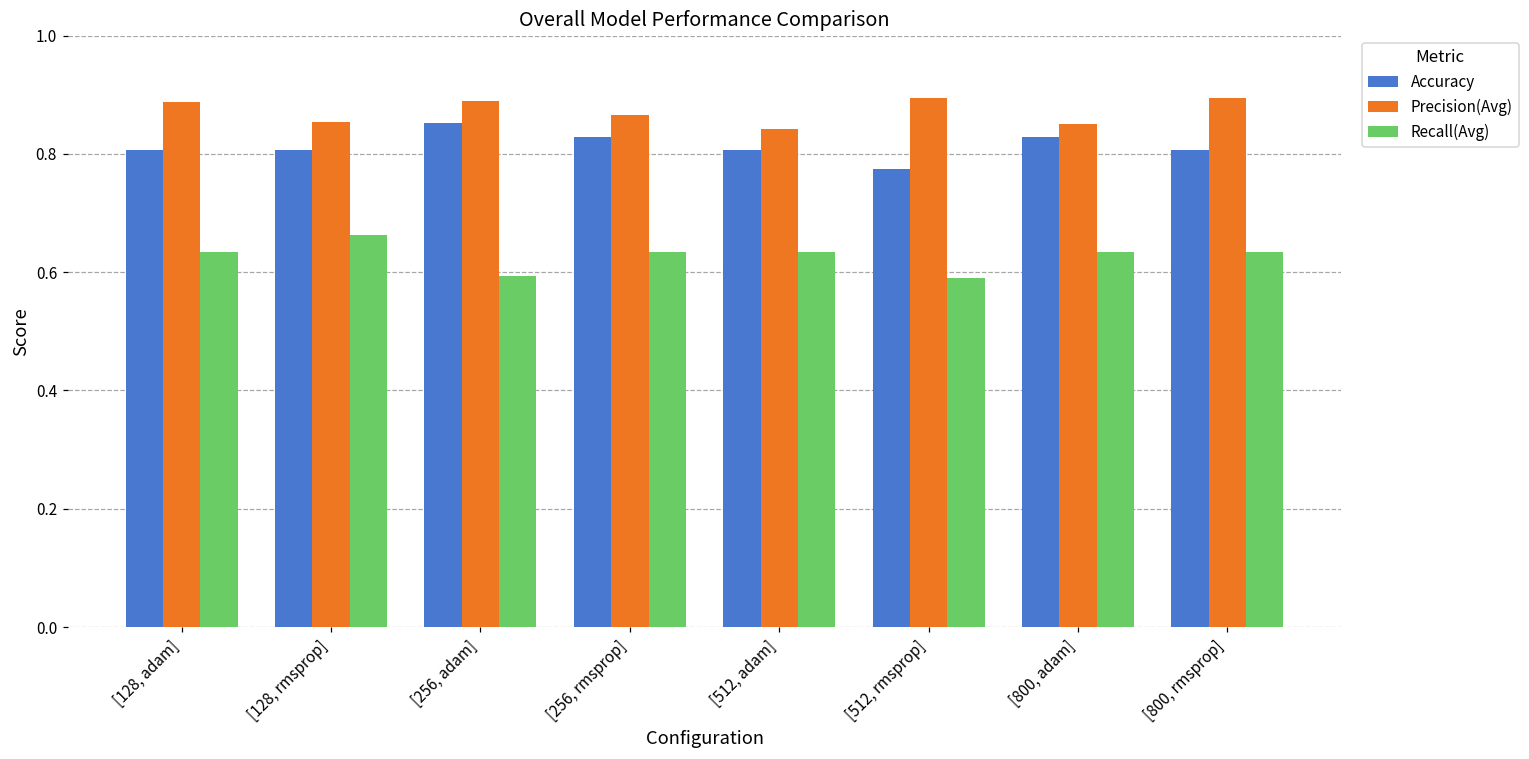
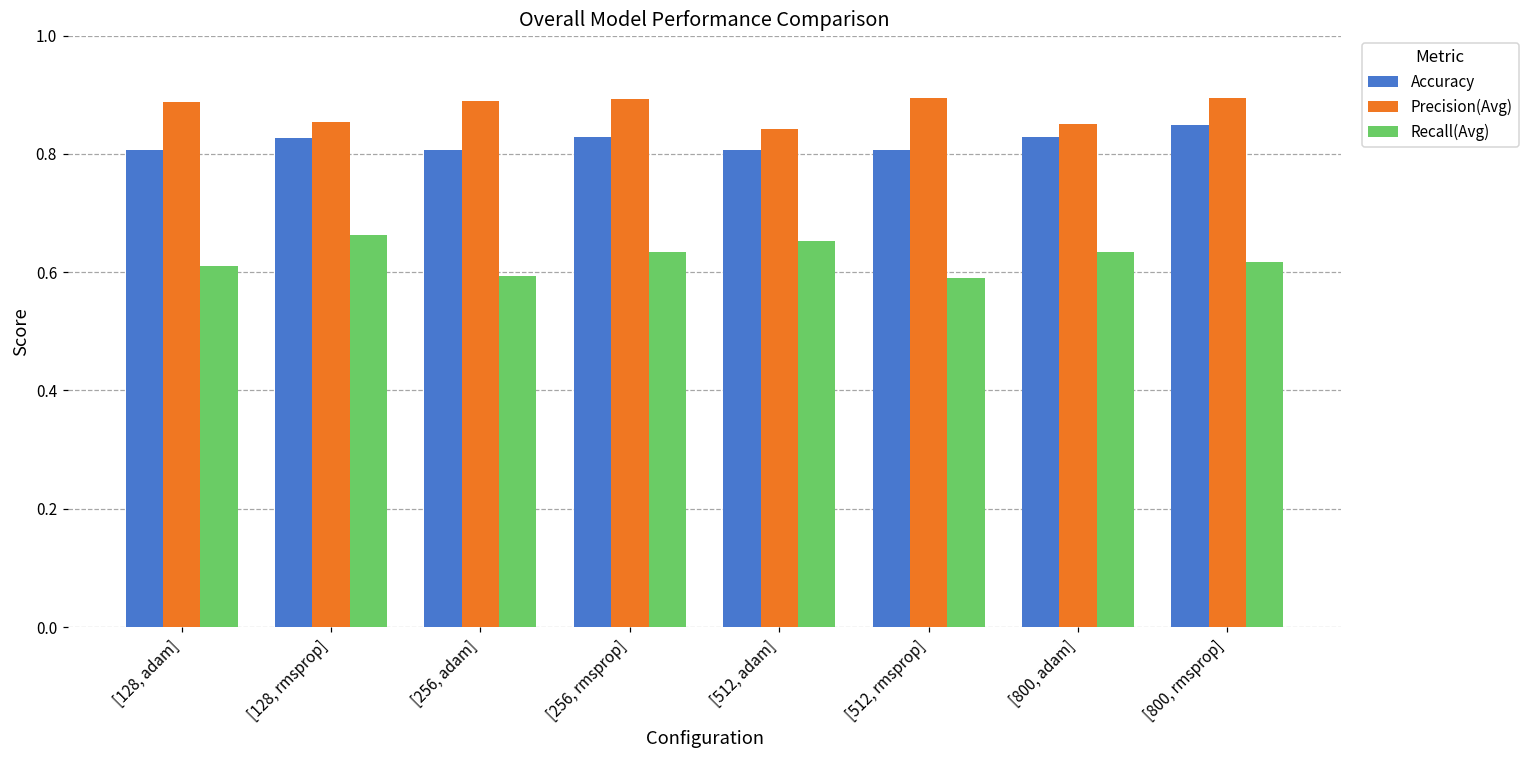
  {
    "Accuracy": {
      "[128, adam]": 0.81,
-     "[128, rmsprop]": 0.81,
-     "[256, adam]": 0.85,
+     "[128, rmsprop]": 0.83,
+     "[256, adam]": 0.81,
      "[256, rmsprop]": 0.83,
      "[512, adam]": 0.81,
-     "[512, rmsprop]": 0.77,
+     "[512, rmsprop]": 0.81,
      "[800, adam]": 0.83,
-     "[800, rmsprop]": 0.81
+     "[800, rmsprop]": 0.85
    },
    "Precision(Avg)": {
      "[128, adam]": 0.89,
      "[128, rmsprop]": 0.85,
      "[256, adam]": 0.89,
-     "[256, rmsprop]": 0.87,
+     "[256, rmsprop]": 0.89,
      "[512, adam]": 0.84,
      "[512, rmsprop]": 0.89,
      "[800, adam]": 0.85,
      "[800, rmsprop]": 0.89
    },
    "Recall(Avg)": {
-     "[128, adam]": 0.63,
+     "[128, adam]": 0.61,
      "[128, rmsprop]": 0.66,
      "[256, adam]": 0.59,
      "[256, rmsprop]": 0.63,
-     "[512, adam]": 0.63,
+     "[512, adam]": 0.65,
      "[512, rmsprop]": 0.59,
      "[800, adam]": 0.63,
-     "[800, rmsprop]": 0.63
+     "[800, rmsprop]": 0.62
    }
  }
